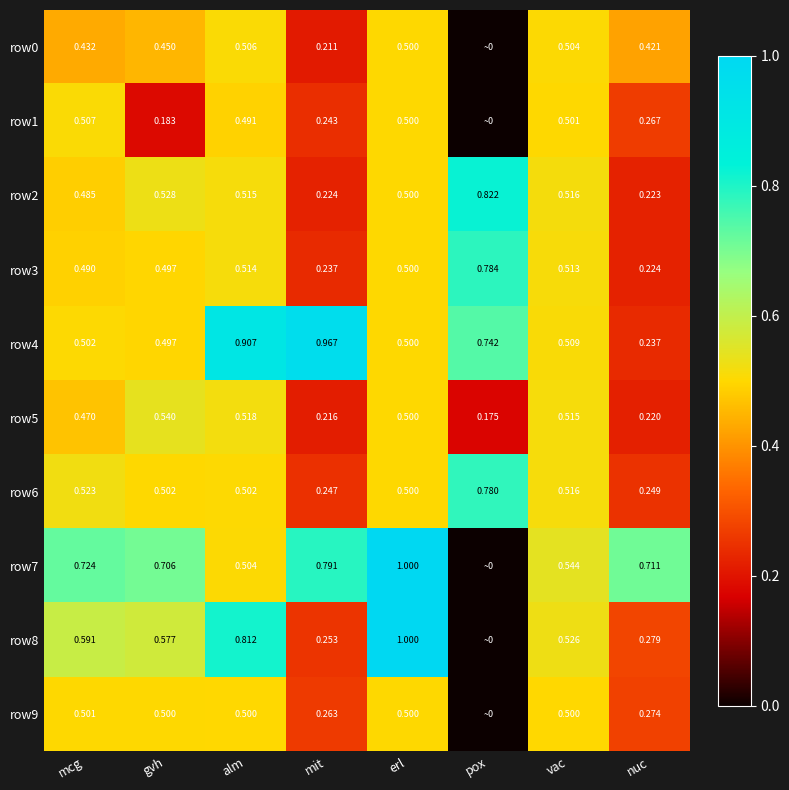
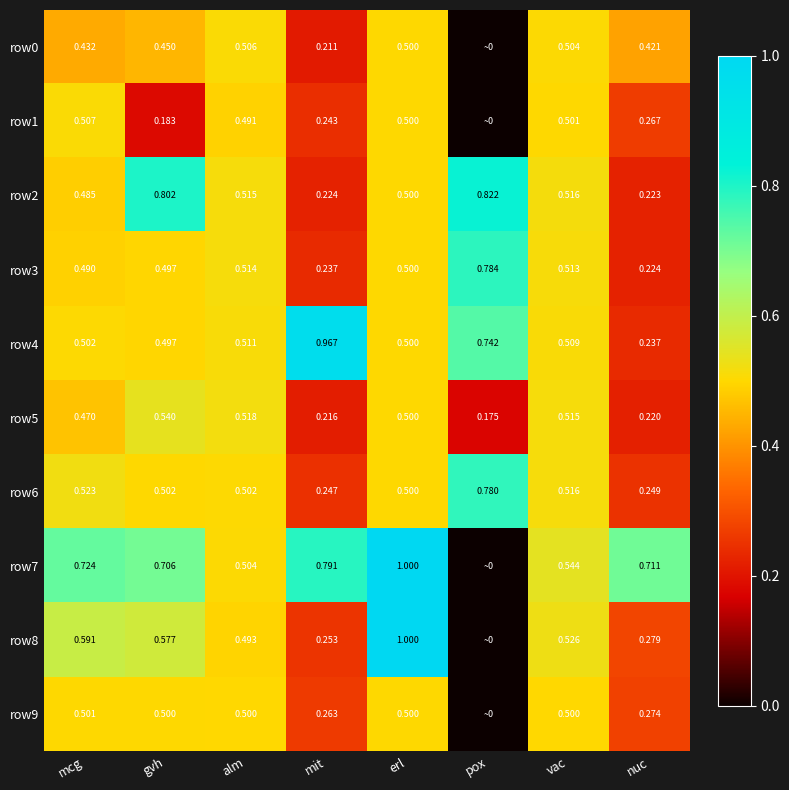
  {
    "row0": {
      "mcg": 0.432,
      "gvh": 0.450,
      "alm": 0.506,
      "mit": 0.211,
      "erl": 0.500,
      "pox": 0,
      "vac": 0.504,
      "nuc": 0.421
    },
    "row1": {
      "mcg": 0.507,
      "gvh": 0.183,
      "alm": 0.491,
      "mit": 0.243,
      "erl": 0.500,
      "pox": 0,
      "vac": 0.501,
      "nuc": 0.267
    },
    "row2": {
      "mcg": 0.485,
-     "gvh": 0.528,
+     "gvh": 0.802,
      "alm": 0.515,
      "mit": 0.224,
      "erl": 0.500,
      "pox": 0.822,
      "vac": 0.516,
      "nuc": 0.223
    },
    "row3": {
      "mcg": 0.490,
      "gvh": 0.497,
      "alm": 0.514,
      "mit": 0.237,
      "erl": 0.500,
      "pox": 0.784,
      "vac": 0.513,
      "nuc": 0.224
    },
    "row4": {
      "mcg": 0.502,
      "gvh": 0.497,
-     "alm": 0.907,
+     "alm": 0.511,
      "mit": 0.967,
      "erl": 0.500,
      "pox": 0.742,
      "vac": 0.509,
      "nuc": 0.237
    },
    "row5": {
      "mcg": 0.470,
      "gvh": 0.540,
      "alm": 0.518,
      "mit": 0.216,
      "erl": 0.500,
      "pox": 0.175,
      "vac": 0.515,
      "nuc": 0.220
    },
    "row6": {
      "mcg": 0.523,
      "gvh": 0.502,
      "alm": 0.502,
      "mit": 0.247,
      "erl": 0.500,
      "pox": 0.780,
      "vac": 0.516,
      "nuc": 0.249
    },
    "row7": {
      "mcg": 0.724,
      "gvh": 0.706,
      "alm": 0.504,
      "mit": 0.791,
      "erl": 1.000,
      "pox": 0,
      "vac": 0.544,
      "nuc": 0.711
    },
    "row8": {
      "mcg": 0.591,
      "gvh": 0.577,
-     "alm": 0.812,
+     "alm": 0.493,
      "mit": 0.253,
      "erl": 1.000,
      "pox": 0,
      "vac": 0.526,
      "nuc": 0.279
    },
    "row9": {
      "mcg": 0.501,
      "gvh": 0.500,
      "alm": 0.500,
      "mit": 0.263,
      "erl": 0.500,
      "pox": 0,
      "vac": 0.500,
      "nuc": 0.274
    }
  }
